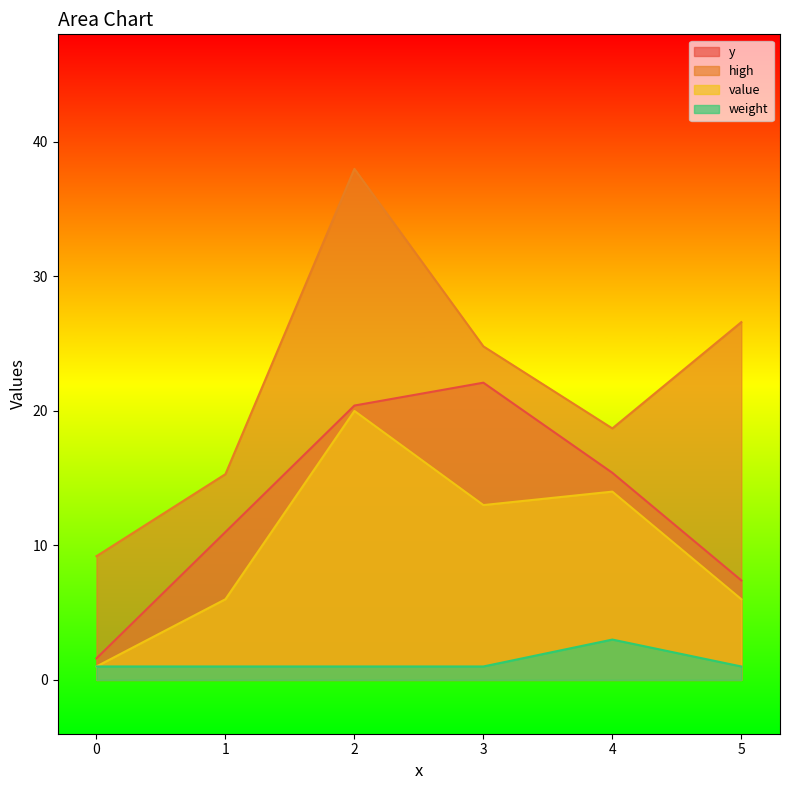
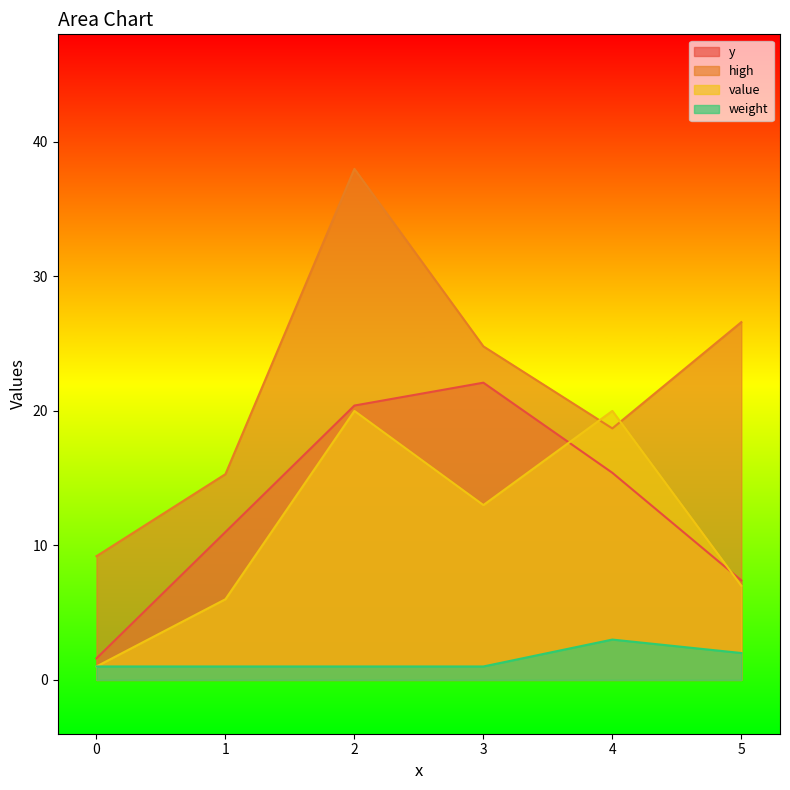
  {
    "value": {
      "1": 6,
      "2": 20,
      "3": 13,
-     "4": 14,
-     "5": 6
+     "4": 20,
+     "5": 7
    },
    "weight": {
      "1": 1,
      "2": 1,
      "3": 1,
      "4": 3,
-     "5": 1
+     "5": 2
    }
  }
